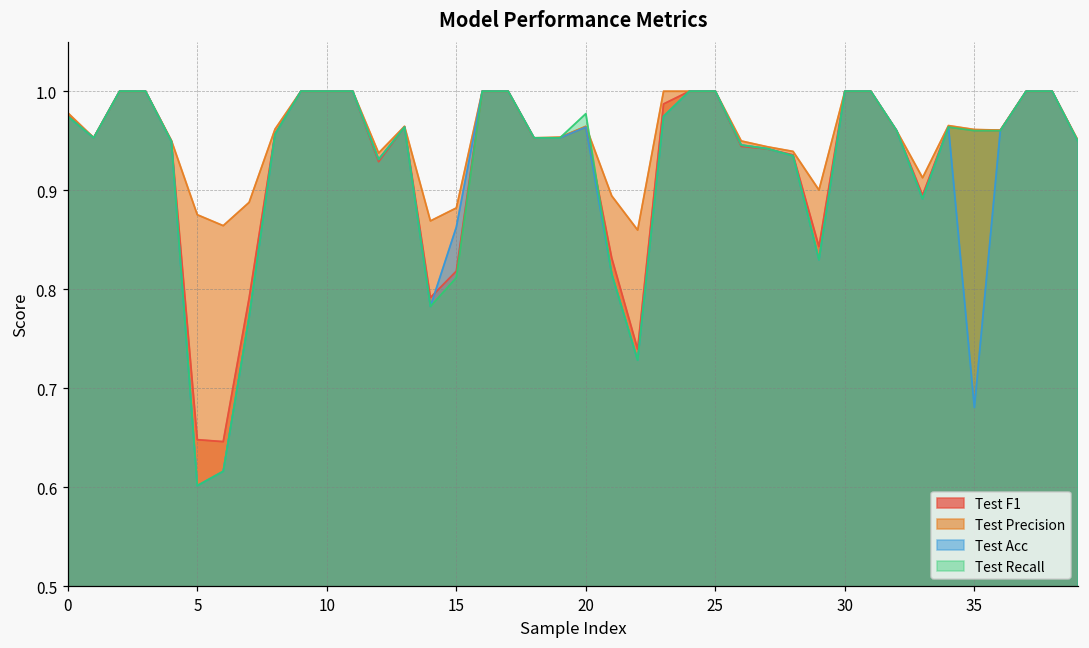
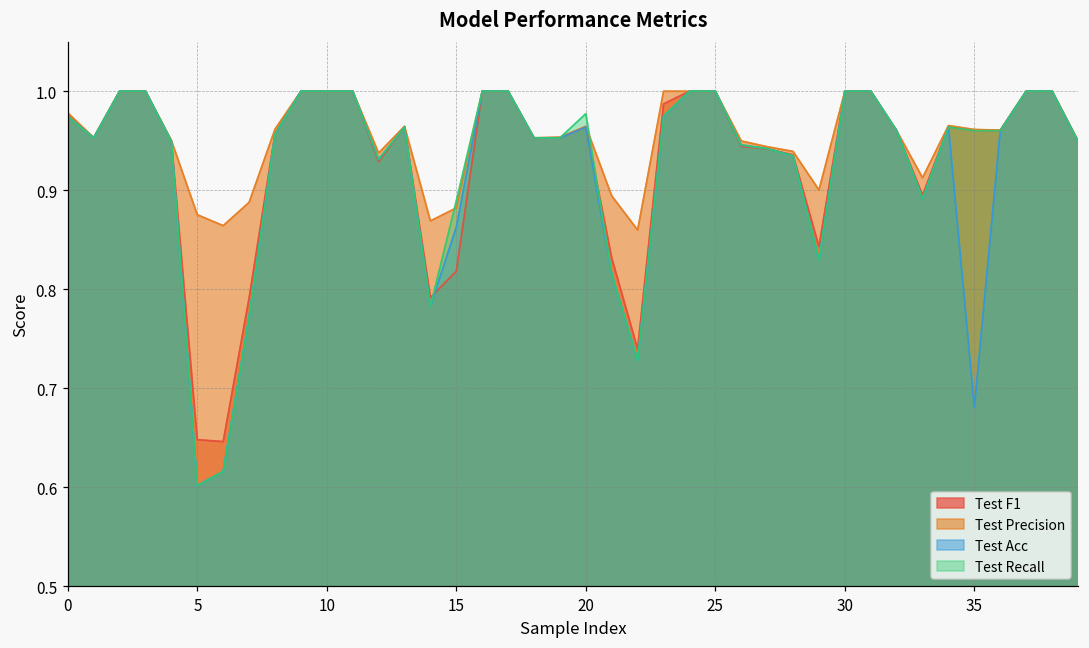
  {
    "Test Acc": {
      "15": 0.86,
      "35": 0.68
    },
    "Test Recall": {
-     "15": 0.81,
+     "15": 0.89,
      "20": 0.98
    }
  }
